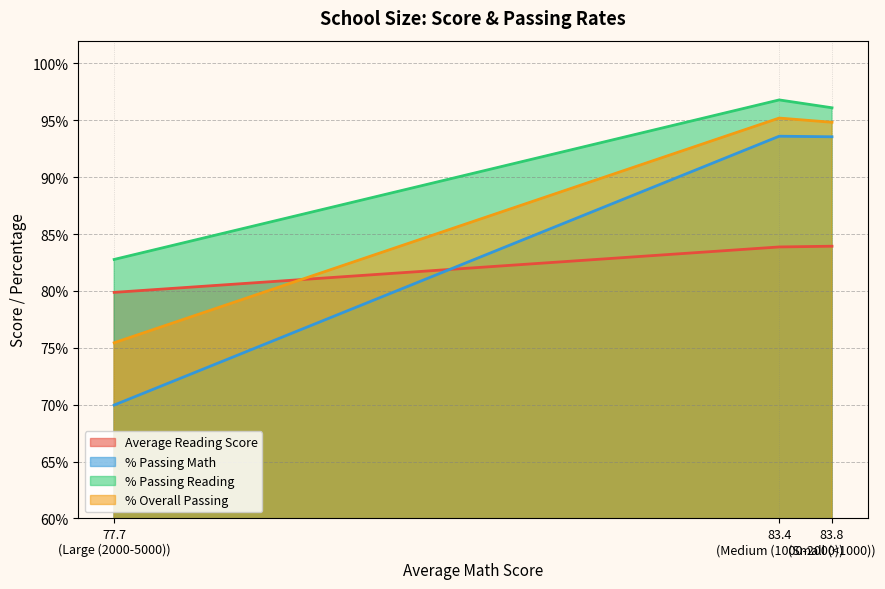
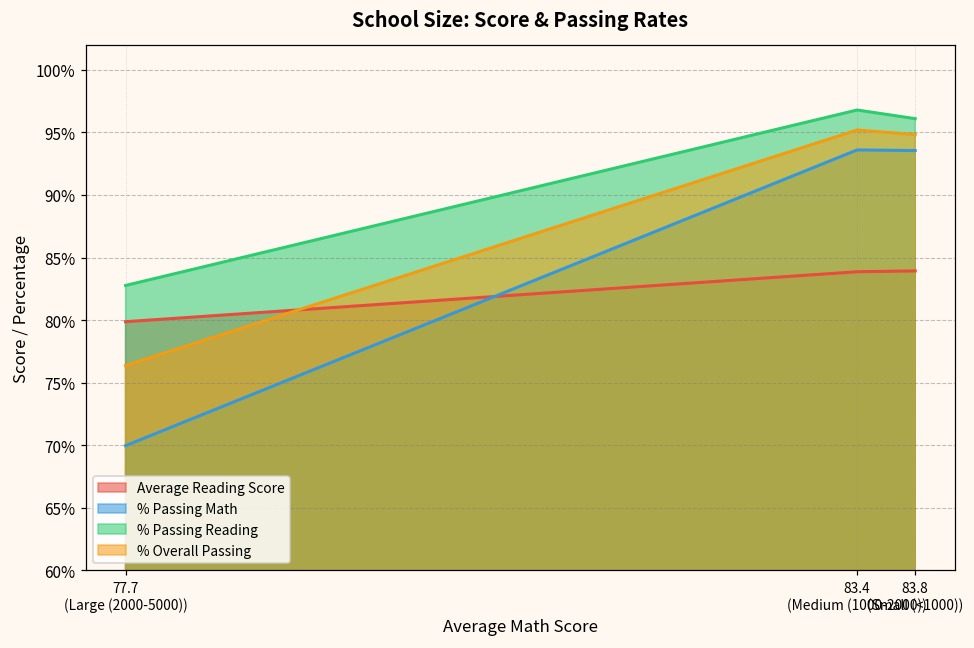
  {
    "Average Reading Score": {
      "77.7 (Large (2000-5000))": "79.9%"
    },
    "% Passing Math": {
      "77.7 (Large (2000-5000))": "70.0%"
    },
    "% Passing Reading": {
      "77.7 (Large (2000-5000))": "82.8%"
    },
    "% Overall Passing": {
-     "77.7 (Large (2000-5000))": "75.4%"
+     "77.7 (Large (2000-5000))": "76.4%"
    }
  }
